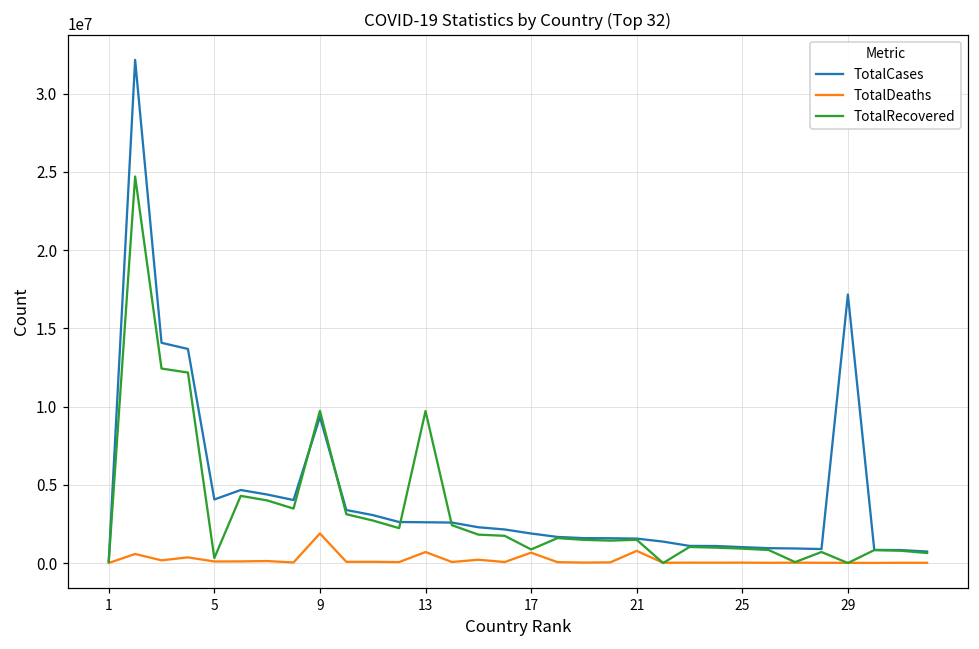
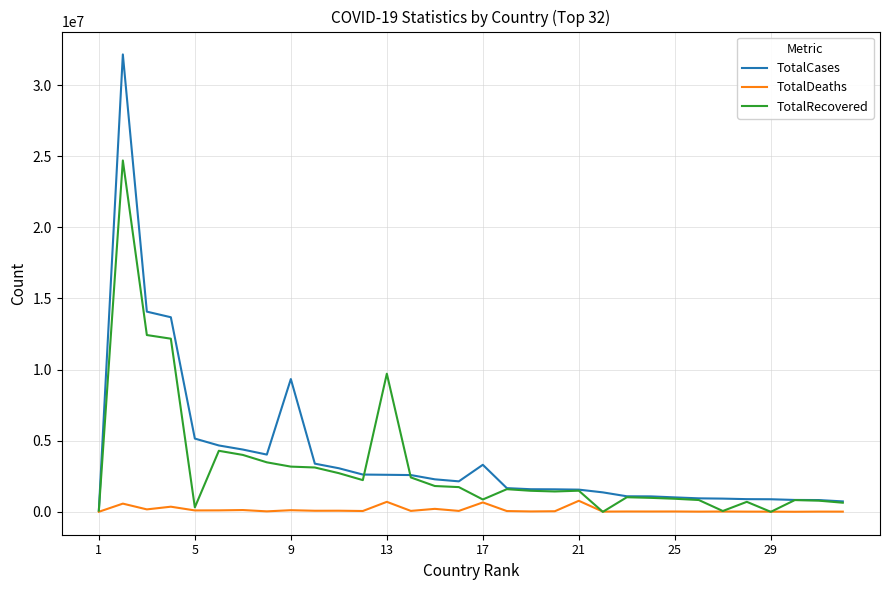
  {
    "TotalCases": {
-     "5": 4100000,
+     "5": 5100000,
      "9": 9300000,
      "13": 2600000,
-     "17": 1900000,
-     "29": 17200000
+     "17": 3300000,
+     "29": 900000
    },
    "TotalDeaths": {
      "5": 100000,
-     "9": 1900000,
+     "9": 100000,
      "13": 700000,
      "17": 700000,
      "21": 800000,
      "25": 0
    },
    "TotalRecovered": {
      "5": 300000,
-     "9": 9700000,
+     "9": 3200000,
      "13": 9700000,
      "17": 900000
    }
  }
